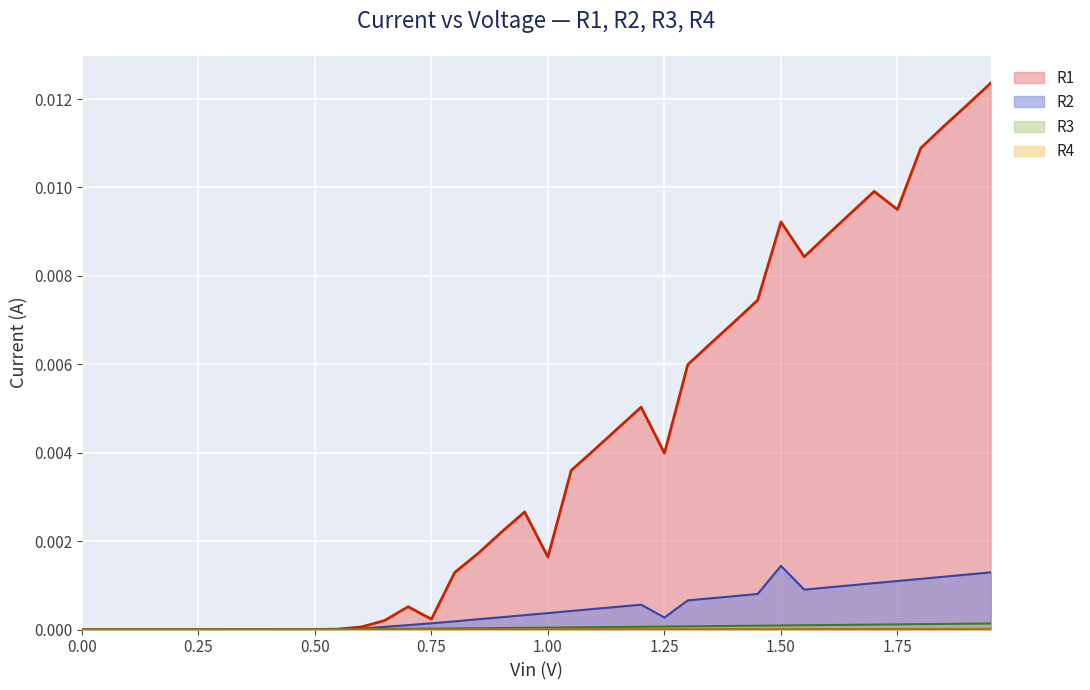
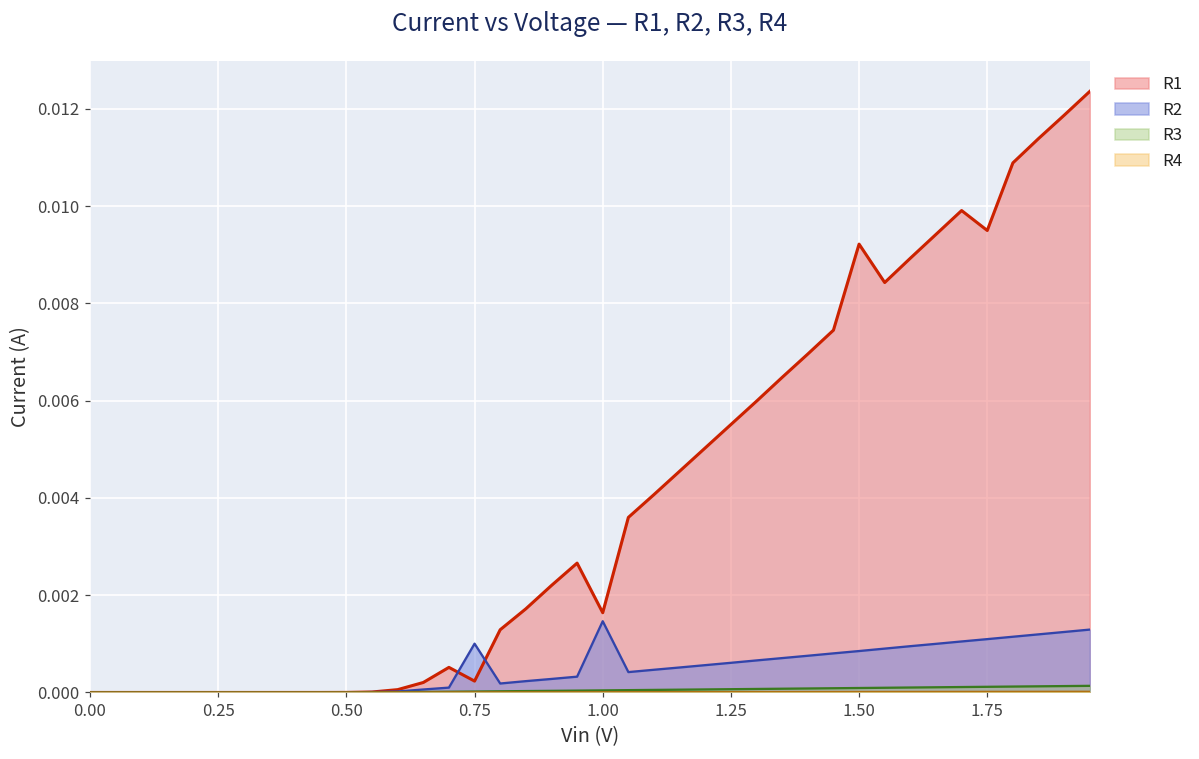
  {
    "R1": {
      "0.75": 0.0002,
      "1.00": 0.0016,
-     "1.25": 0.0040,
+     "1.25": 0.0055,
      "1.50": 0.0092,
      "1.75": 0.0095
    },
    "R2": {
-     "0.75": 0.0001,
-     "1.00": 0.0004,
-     "1.25": 0.0003,
-     "1.50": 0.0014,
+     "0.75": 0.0010,
+     "1.00": 0.0015,
+     "1.25": 0.0006,
+     "1.50": 0.0009,
      "1.75": 0.0011
    }
  }
